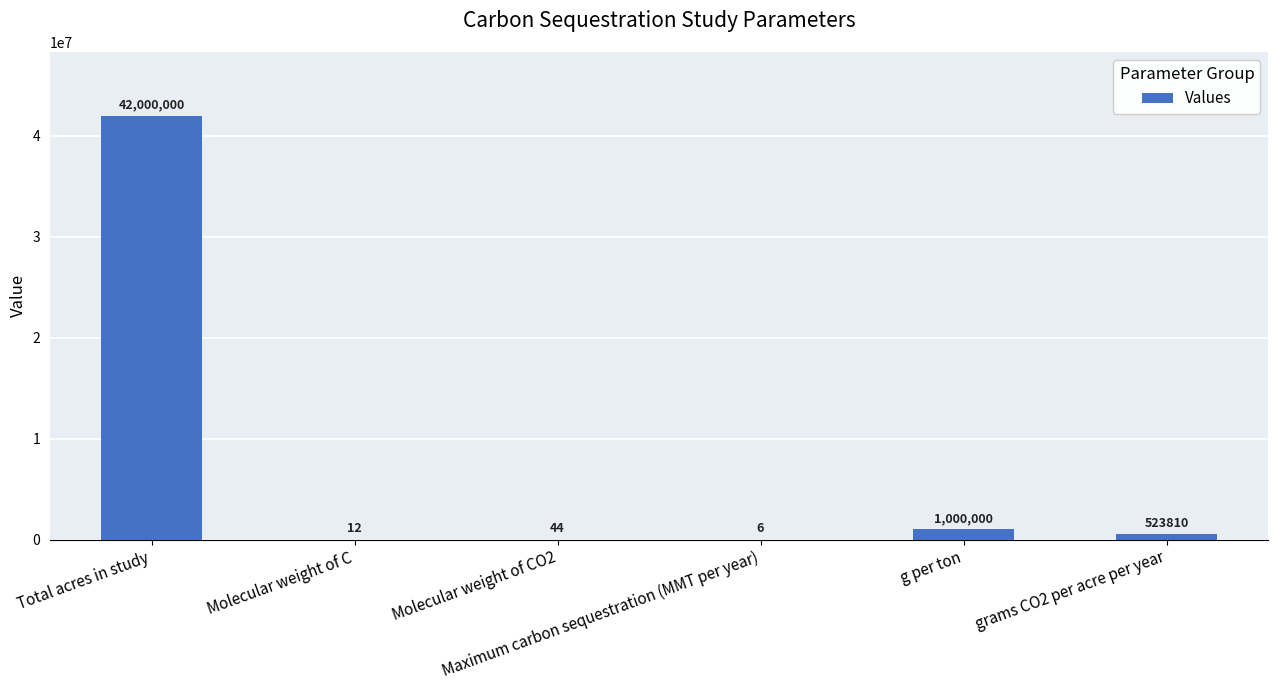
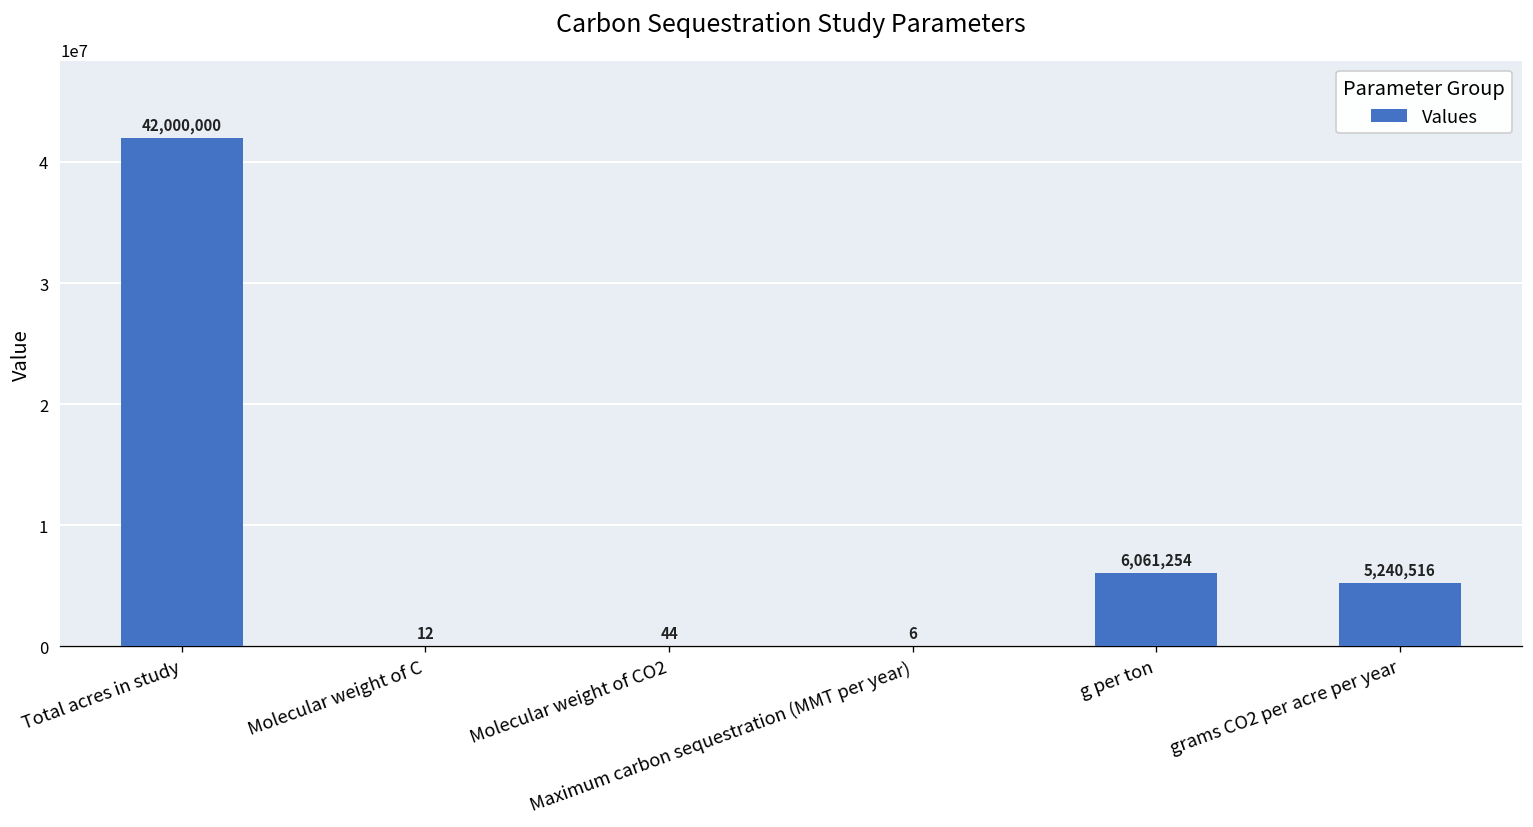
  {
    "Total acres in study": "42,000,000",
    "Molecular weight of C": "12",
    "Molecular weight of CO2": "44",
    "Maximum carbon sequestration (MMT per year)": "6",
-   "g per ton": "1,000,000",
-   "grams CO2 per acre per year": "523810"
+   "g per ton": "6,061,254",
+   "grams CO2 per acre per year": "5,240,516"
  }
